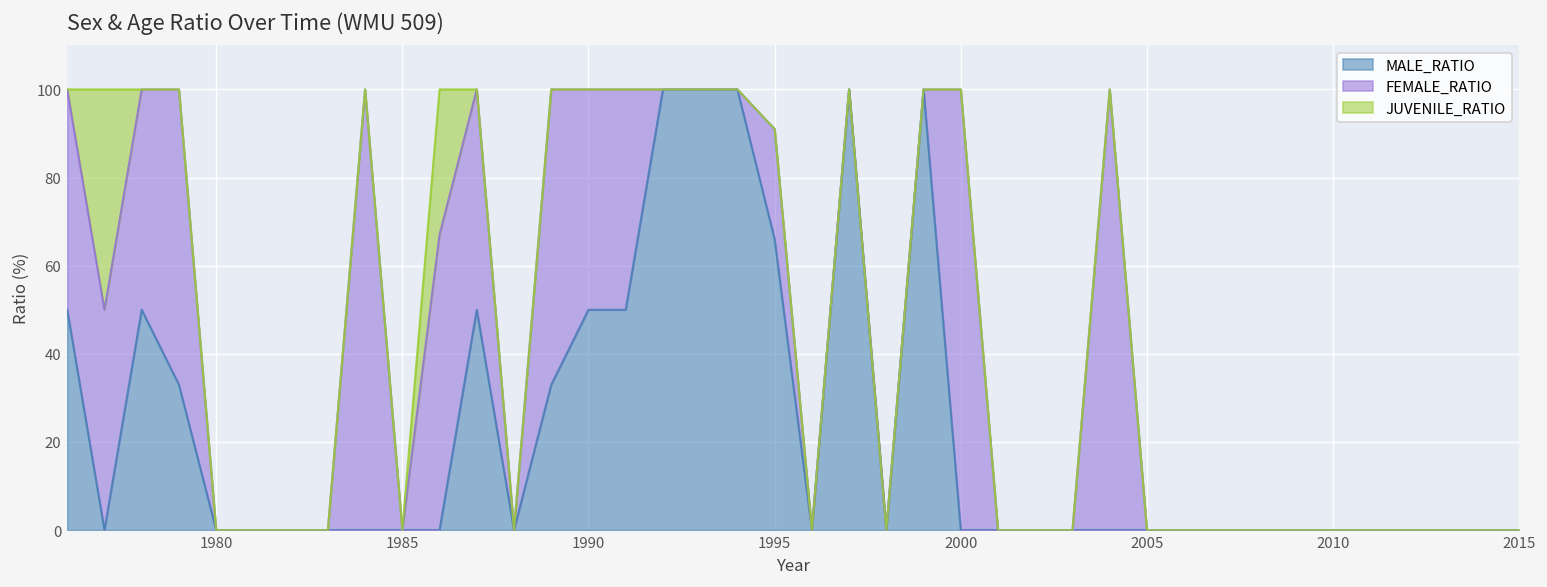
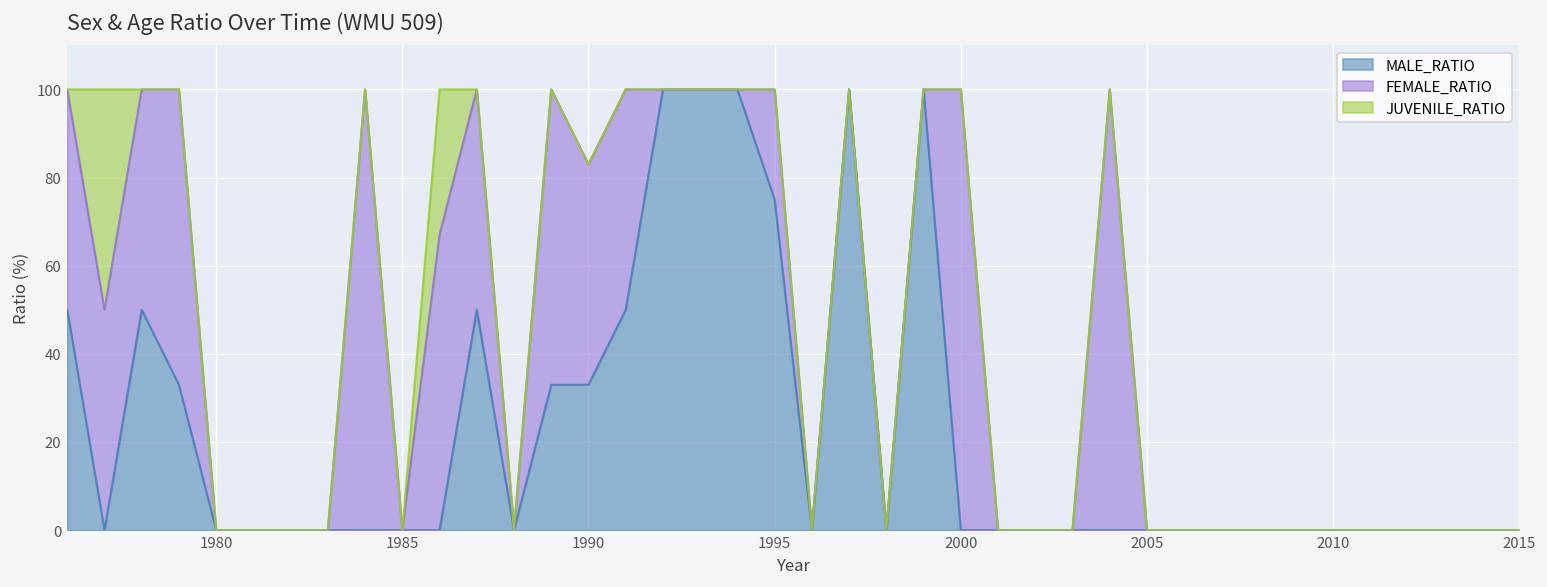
  {
    "MALE_RATIO": {
-     "1990": 50,
-     "1995": 66,
+     "1990": 33,
+     "1995": 75,
      "2000": 0
    }
  }
